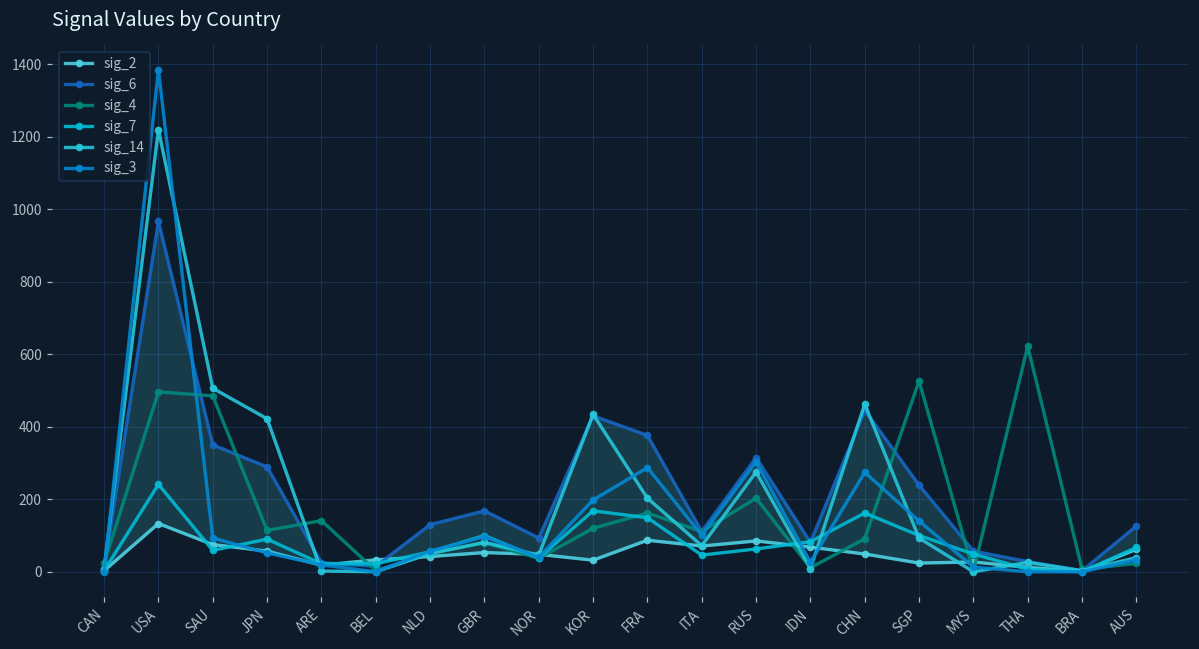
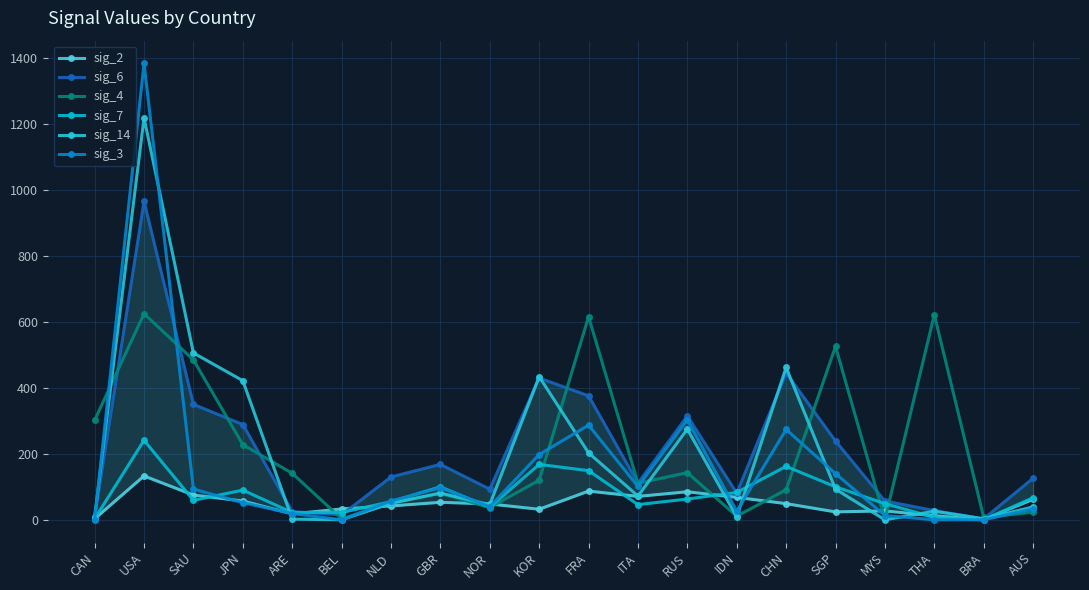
  {
    "sig_4": {
-     "CAN": 20,
-     "USA": 500,
+     "CAN": 300,
+     "USA": 630,
      "SAU": 490,
-     "JPN": 110,
+     "JPN": 230,
      "ARE": 140,
      "KOR": 120,
-     "FRA": 160,
-     "RUS": 200,
+     "FRA": 620,
+     "RUS": 140,
      "CHN": 90,
      "SGP": 530,
      "THA": 620,
      "AUS": 20
    }
  }
